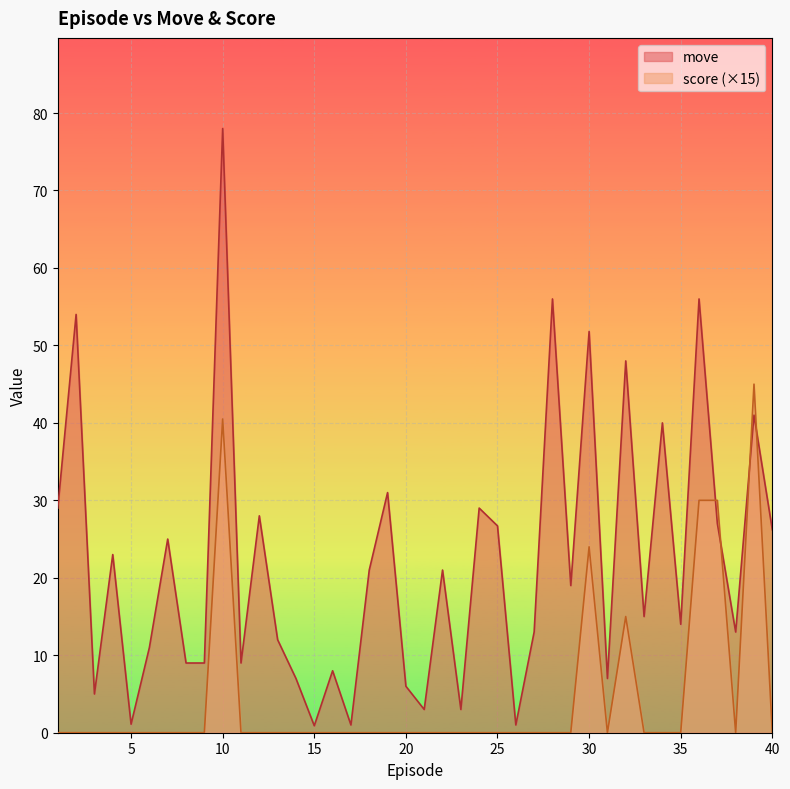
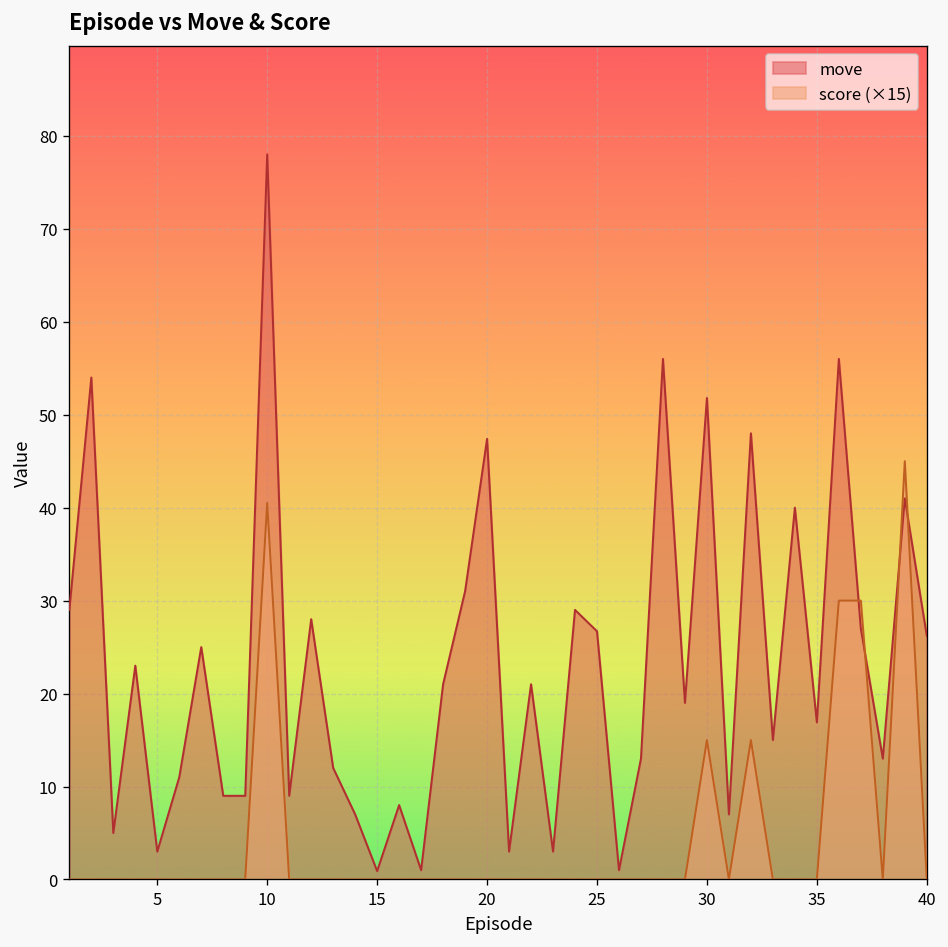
  {
    "move": {
-     "5": 1,
+     "5": 3,
      "10": 78,
      "15": 1,
-     "20": 6,
+     "20": 47,
      "25": 27,
      "30": 52,
-     "35": 14,
+     "35": 17,
      "40": 26
    },
    "score (×15)": {
      "5": 0,
      "10": 41,
      "15": 0,
      "20": 0,
      "25": 0,
-     "30": 24,
+     "30": 15,
      "35": 0,
      "40": 0
    }
  }
